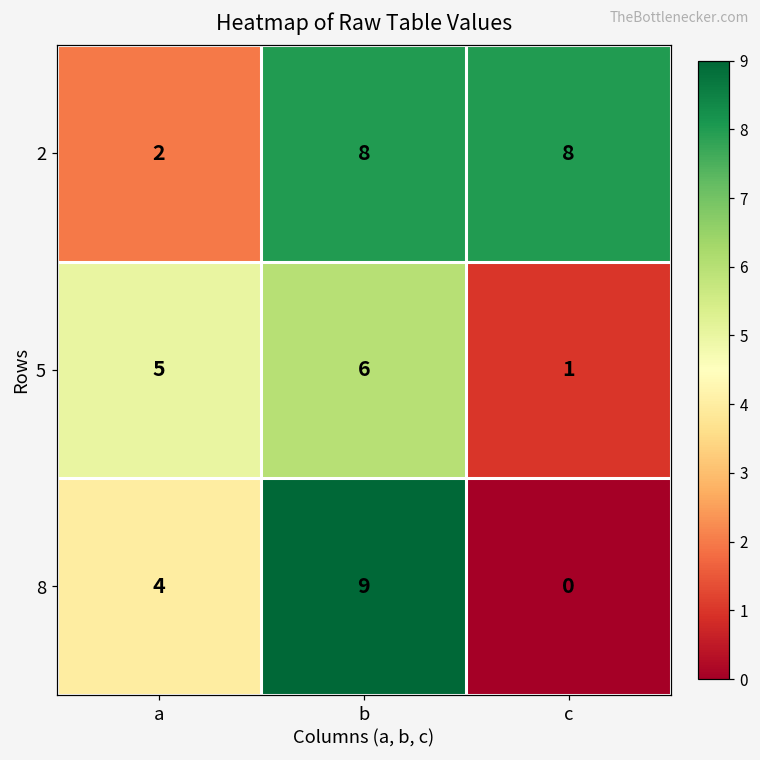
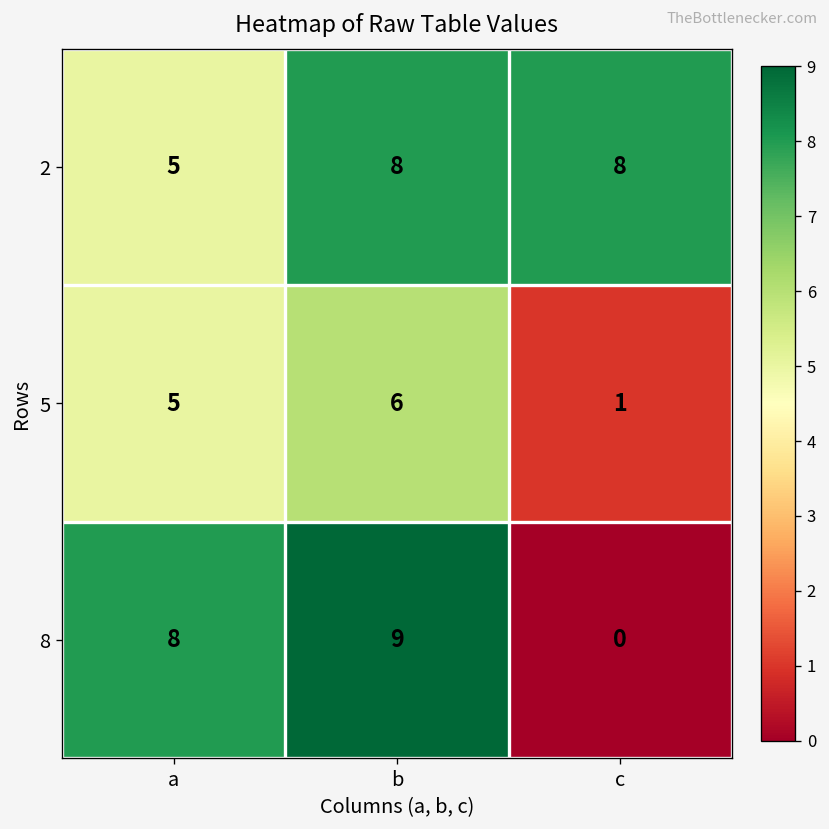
  {
    "2": {
-     "a": 2,
+     "a": 5,
      "b": 8,
      "c": 8
    },
    "5": {
      "a": 5,
      "b": 6,
      "c": 1
    },
    "8": {
-     "a": 4,
+     "a": 8,
      "b": 9,
      "c": 0
    }
  }
